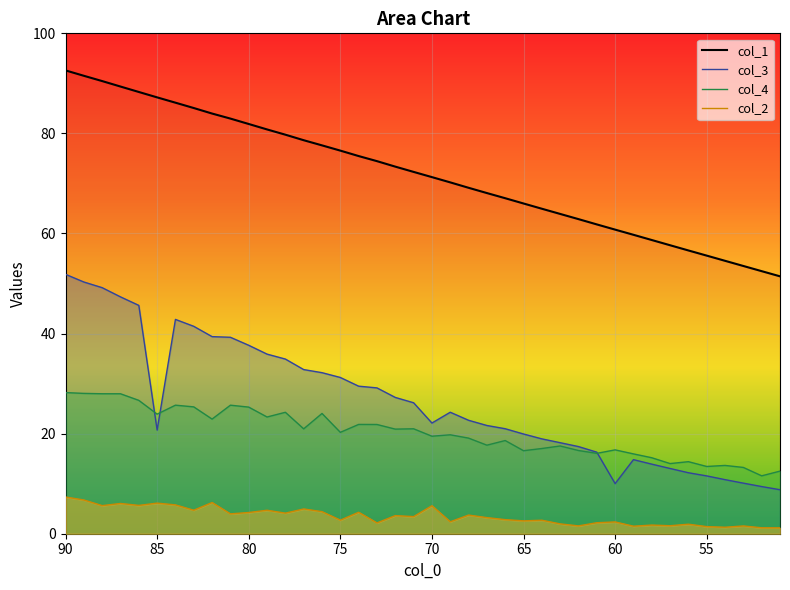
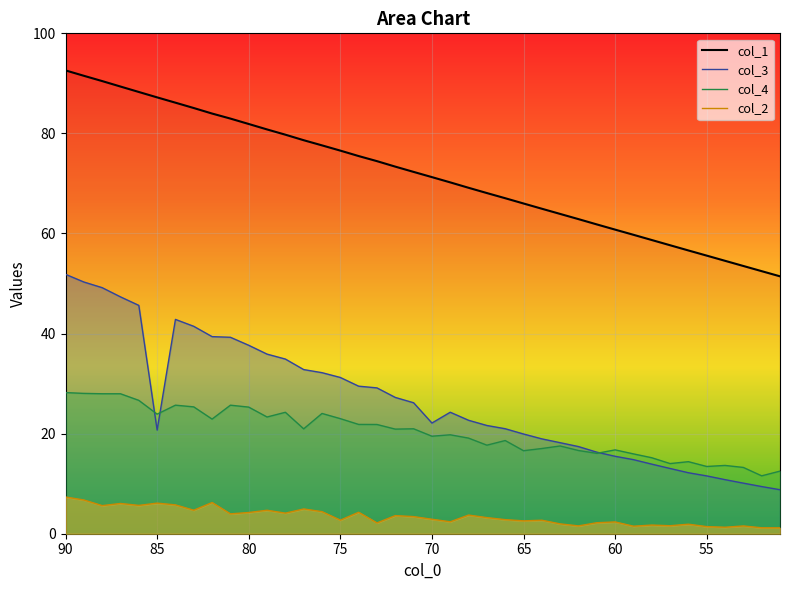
  {
    "col_1": {
      "90": 93,
      "85": 87,
      "80": 82,
      "75": 77,
      "70": 71,
      "65": 66,
      "60": 61,
      "55": 56
    },
    "col_3": {
      "90": 52,
      "85": 21,
      "80": 38,
      "75": 31,
      "70": 22,
      "65": 20,
-     "60": 10,
+     "60": 15,
      "55": 12
    },
    "col_4": {
      "90": 28,
      "85": 24,
      "80": 25,
-     "75": 20,
+     "75": 23,
      "70": 19,
      "65": 17,
      "60": 17,
      "55": 13
    },
    "col_2": {
      "90": 7,
      "85": 6,
      "80": 4,
      "75": 3,
-     "70": 6,
+     "70": 3,
      "65": 3,
      "60": 2,
      "55": 1
    }
  }
